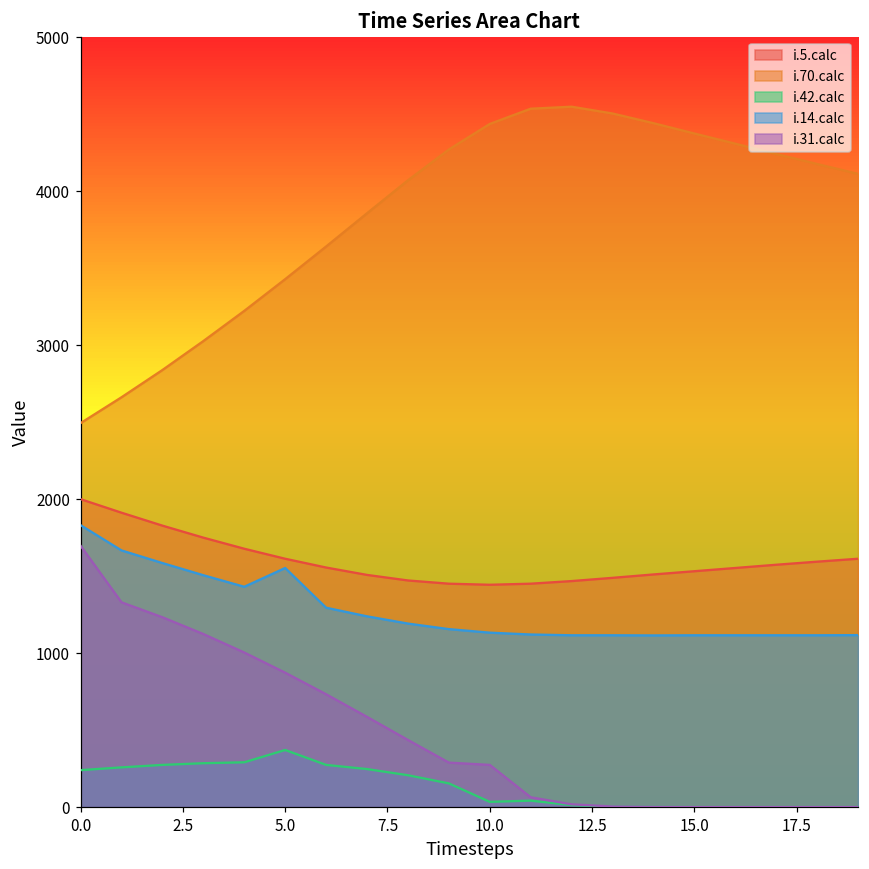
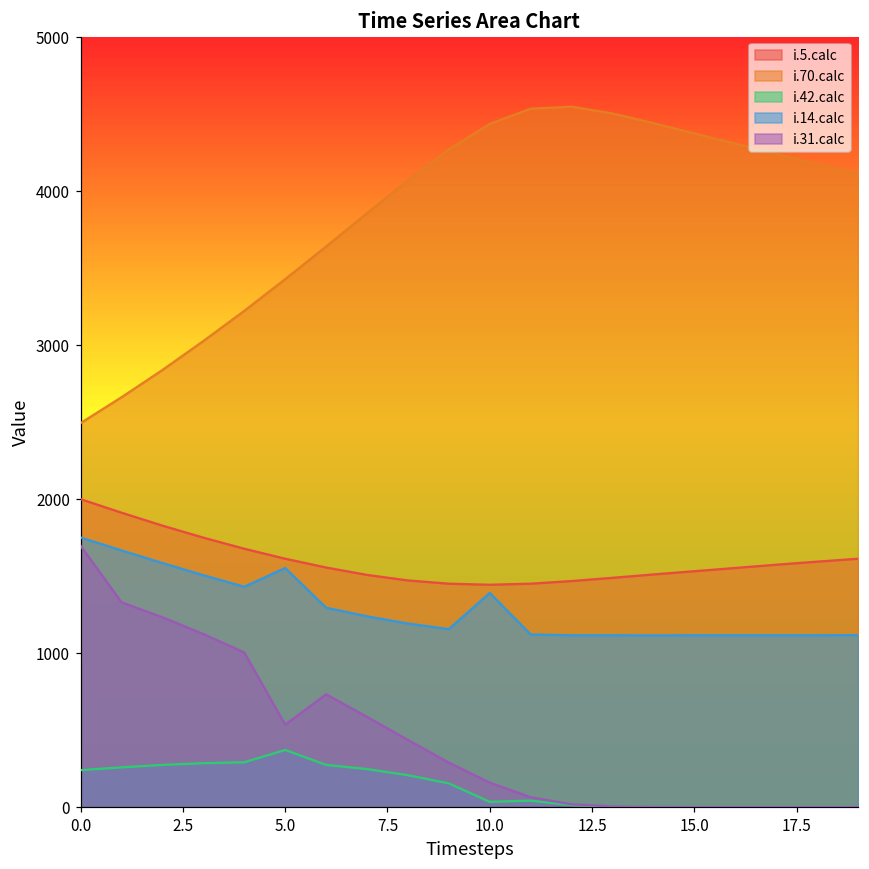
  {
    "i.42.calc": {
      "0.0": 240,
      "5.0": 370,
      "10.0": 30
    },
    "i.14.calc": {
-     "0.0": 1830,
+     "0.0": 1750,
      "5.0": 1550,
-     "10.0": 1130,
+     "10.0": 1390,
      "15.0": 1120
    },
    "i.31.calc": {
      "0.0": 1700,
-     "5.0": 870,
-     "10.0": 270
+     "5.0": 540,
+     "10.0": 160
    }
  }
